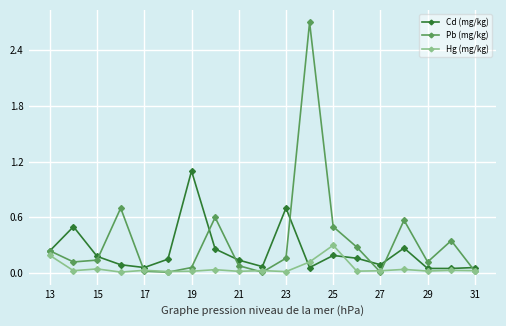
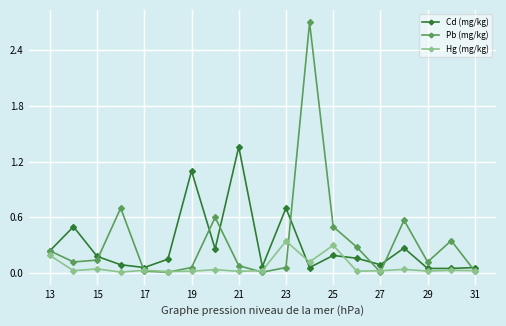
  {
    "Cd (mg/kg)": {
      "15": 0.2,
      "17": 0.1,
      "19": 1.1,
-     "21": 0.1,
+     "21": 1.4,
      "23": 0.7,
      "25": 0.2,
      "27": 0.1,
      "29": 0.1,
      "31": 0.1
    },
    "Pb (mg/kg)": {
      "15": 0.1,
      "19": 0.1,
      "21": 0.1,
-     "23": 0.2,
+     "23": 0.1,
      "25": 0.5,
      "29": 0.1
    },
    "Hg (mg/kg)": {
      "13": 0.2,
      "15": 0.0,
      "19": 0.0,
      "21": 0.0,
-     "23": 0.0,
+     "23": 0.3,
      "25": 0.3,
      "29": 0.0
    }
  }
